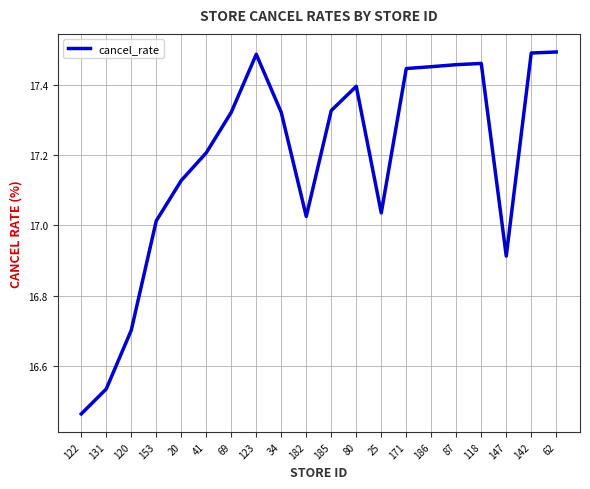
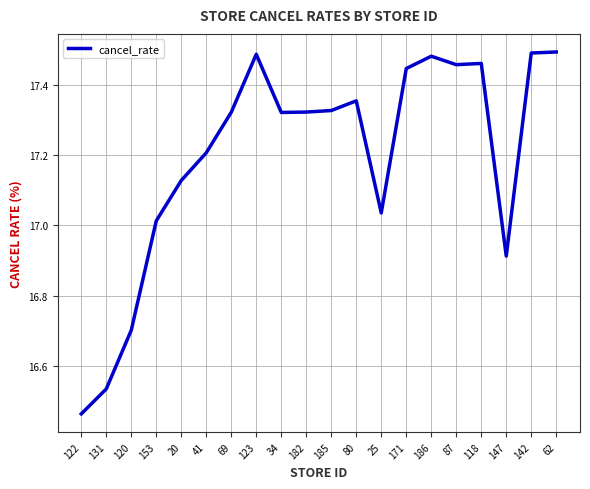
  {
    "122": 16.46,
    "131": 16.54,
    "120": 16.70,
    "153": 17.01,
    "20": 17.13,
    "41": 17.21,
    "69": 17.32,
    "123": 17.49,
    "34": 17.32,
-   "182": 17.03,
+   "182": 17.32,
    "185": 17.33,
-   "80": 17.40,
+   "80": 17.35,
    "25": 17.04,
    "171": 17.45,
-   "186": 17.45,
+   "186": 17.48,
    "87": 17.46,
    "118": 17.46,
    "147": 16.91,
    "142": 17.49,
    "62": 17.49
  }
